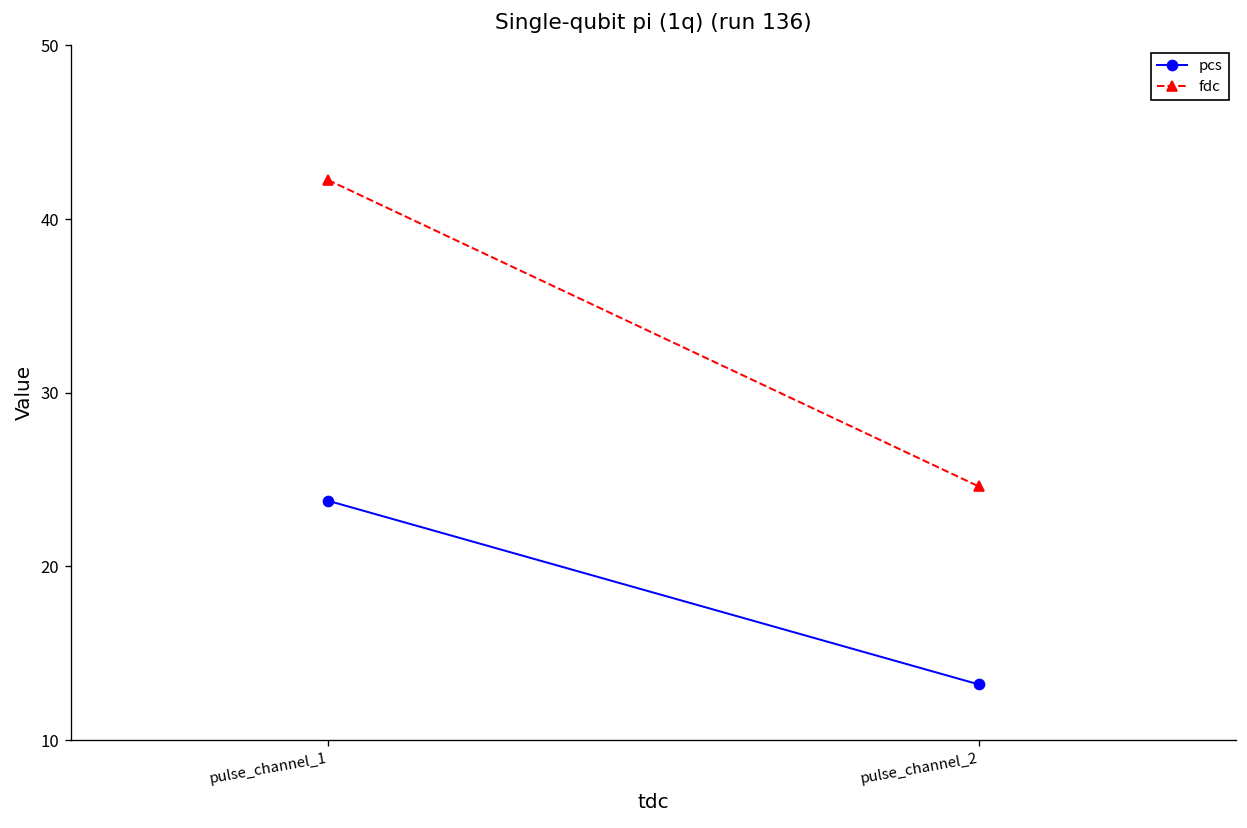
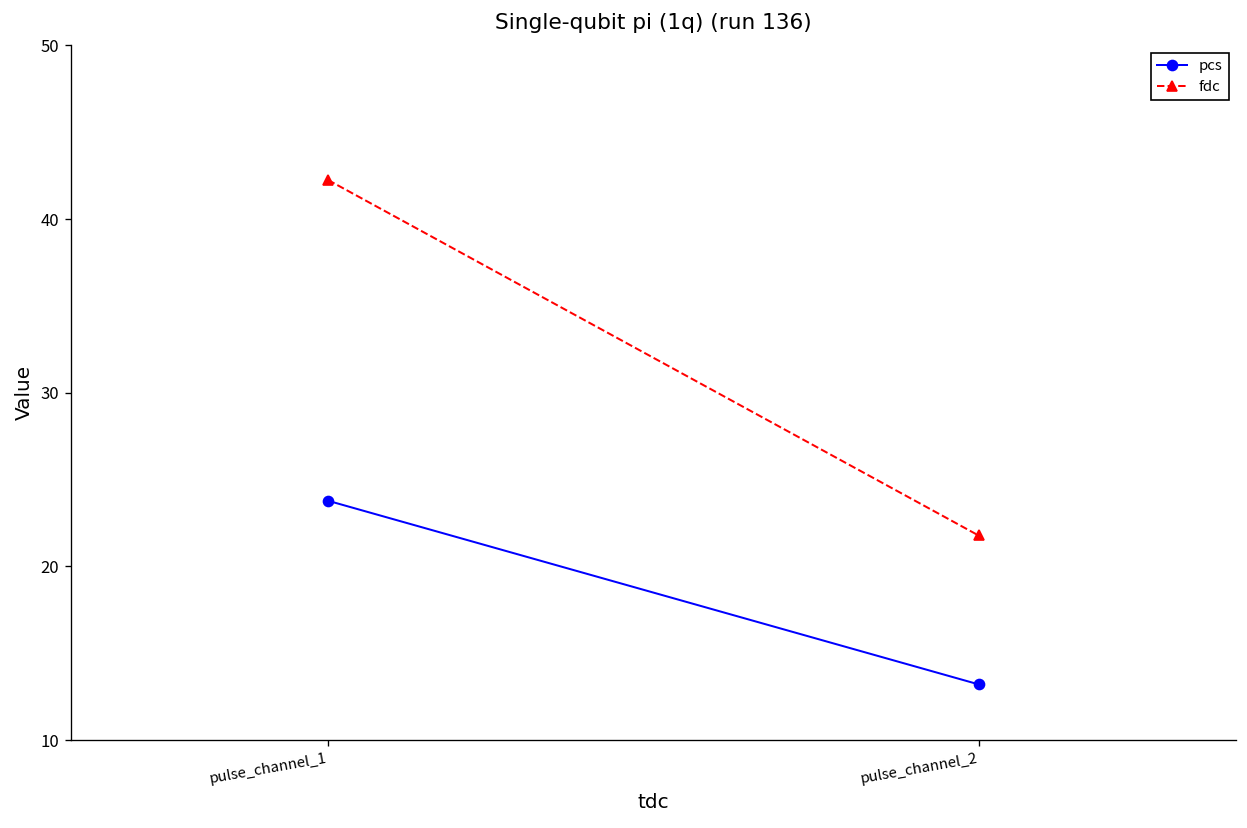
  {
    "pcs": {
      "pulse_channel_1": 23.8,
      "pulse_channel_2": 13.2
    },
    "fdc": {
      "pulse_channel_1": 42.3,
-     "pulse_channel_2": 24.6
+     "pulse_channel_2": 21.8
    }
  }
